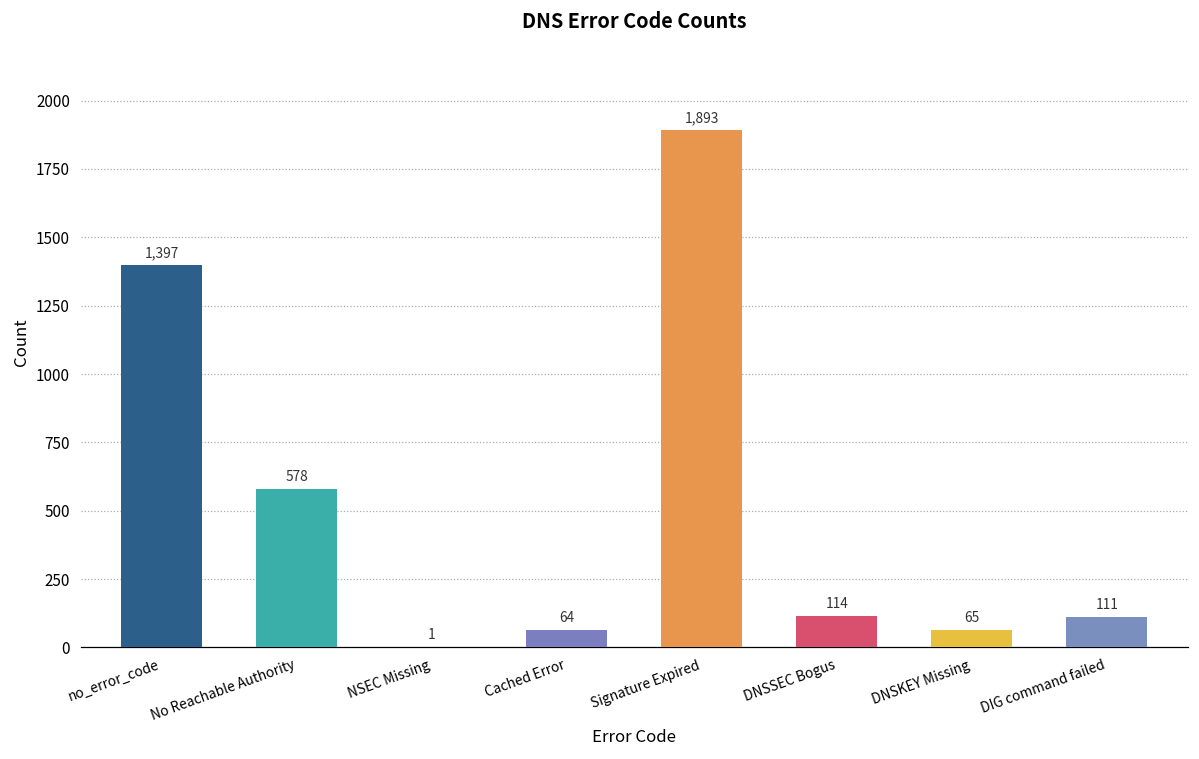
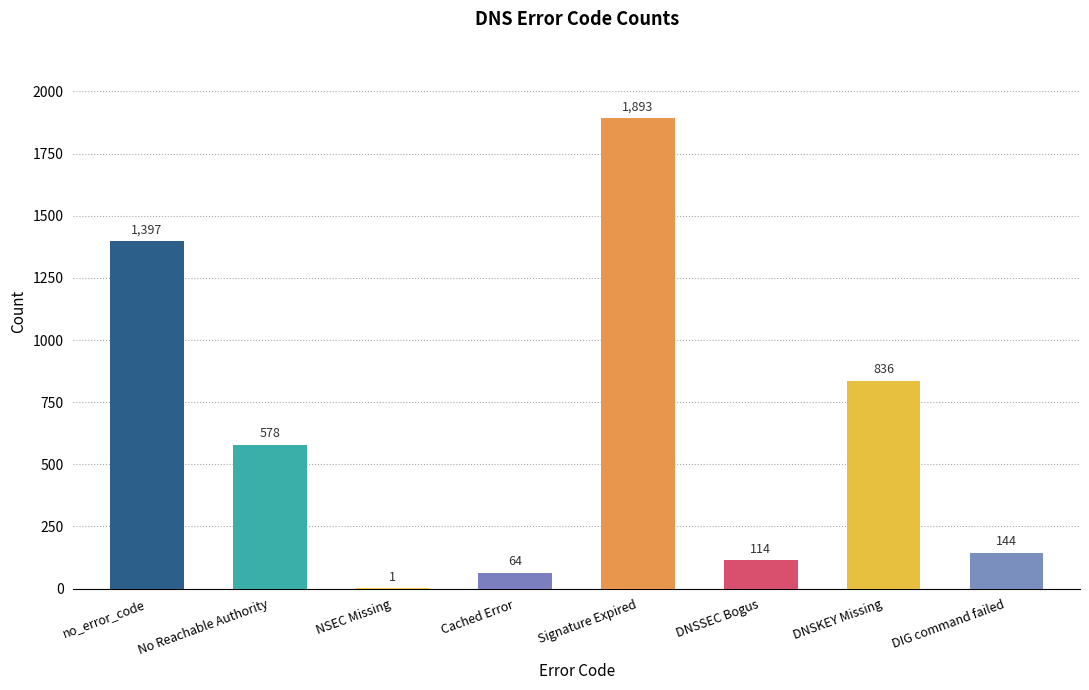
  {
    "no_error_code": "1,397",
    "No Reachable Authority": "578",
    "NSEC Missing": "1",
    "Cached Error": "64",
    "Signature Expired": "1,893",
    "DNSSEC Bogus": "114",
-   "DNSKEY Missing": "65",
-   "DIG command failed": "111"
+   "DNSKEY Missing": "836",
+   "DIG command failed": "144"
  }
